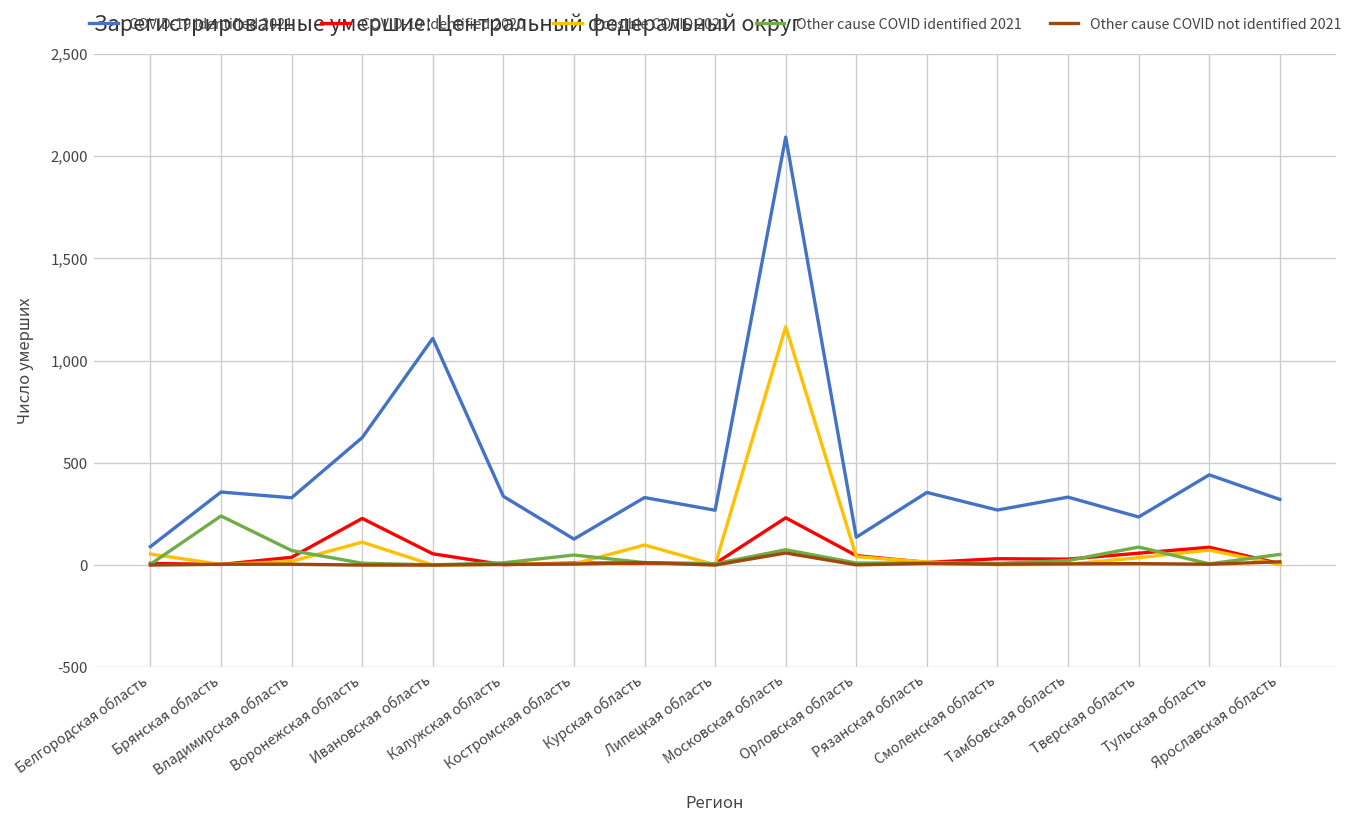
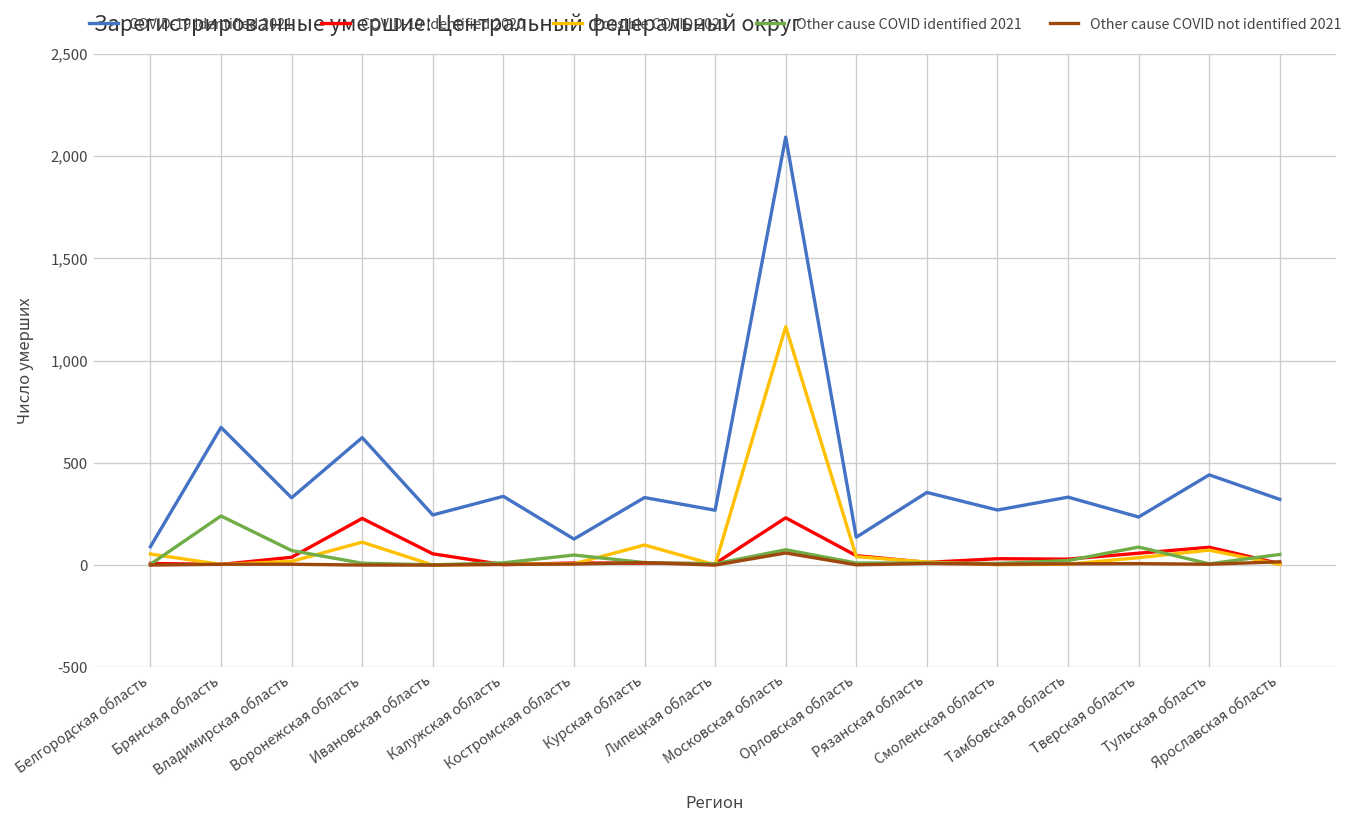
  {
    "COVID-19 identified 2021": {
      "Белгородская область": "90",
-     "Брянская область": "360",
+     "Брянская область": "670",
      "Владимирская область": "330",
      "Воронежская область": "620",
-     "Ивановская область": "1,110",
+     "Ивановская область": "250",
      "Калужская область": "340",
      "Костромская область": "130",
      "Курская область": "330",
      "Липецкая область": "270",
      "Московская область": "2,090",
      "Орловская область": "140",
      "Рязанская область": "360",
      "Смоленская область": "270",
      "Тамбовская область": "330",
      "Тверская область": "240",
      "Тульская область": "440",
      "Ярославская область": "320"
    },
    "COVID-19 identified 2020": {
      "Владимирская область": "40",
      "Воронежская область": "230",
      "Ивановская область": "60",
      "Московская область": "230",
      "Смоленская область": "30",
      "Тверская область": "60"
    },
    "Possible COVID 2021": {
      "Белгородская область": "50",
      "Воронежская область": "110",
      "Курская область": "100",
      "Московская область": "1,170",
      "Тверская область": "40"
    },
    "Other cause COVID identified 2021": {
      "Брянская область": "240",
      "Владимирская область": "70",
      "Костромская область": "50",
      "Московская область": "80",
      "Тверская область": "90",
      "Ярославская область": "50"
    },
    "Other cause COVID not identified 2021": {
      "Московская область": "60",
      "Тверская область": "10"
    }
  }
